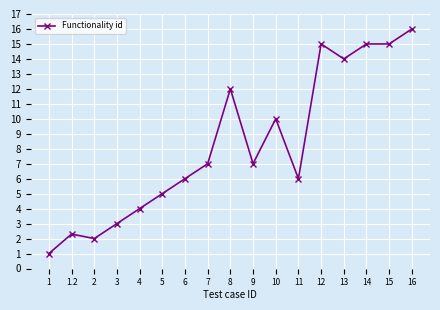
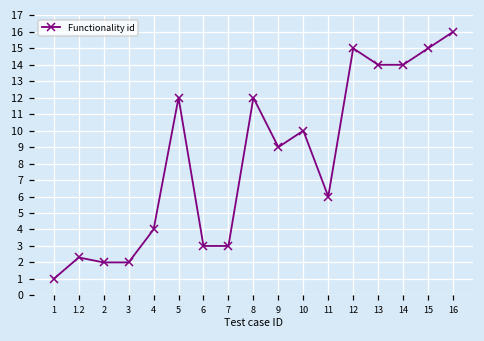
  {
    "1": 1,
    "1.2": 2.3,
    "2": 2,
-   "3": 3,
+   "3": 2,
    "4": 4,
-   "5": 5,
-   "6": 6,
-   "7": 7,
+   "5": 12,
+   "6": 3,
+   "7": 3,
    "8": 12,
-   "9": 7,
+   "9": 9,
    "10": 10,
    "11": 6,
    "12": 15,
    "13": 14,
-   "14": 15,
+   "14": 14,
    "15": 15,
    "16": 16
  }
